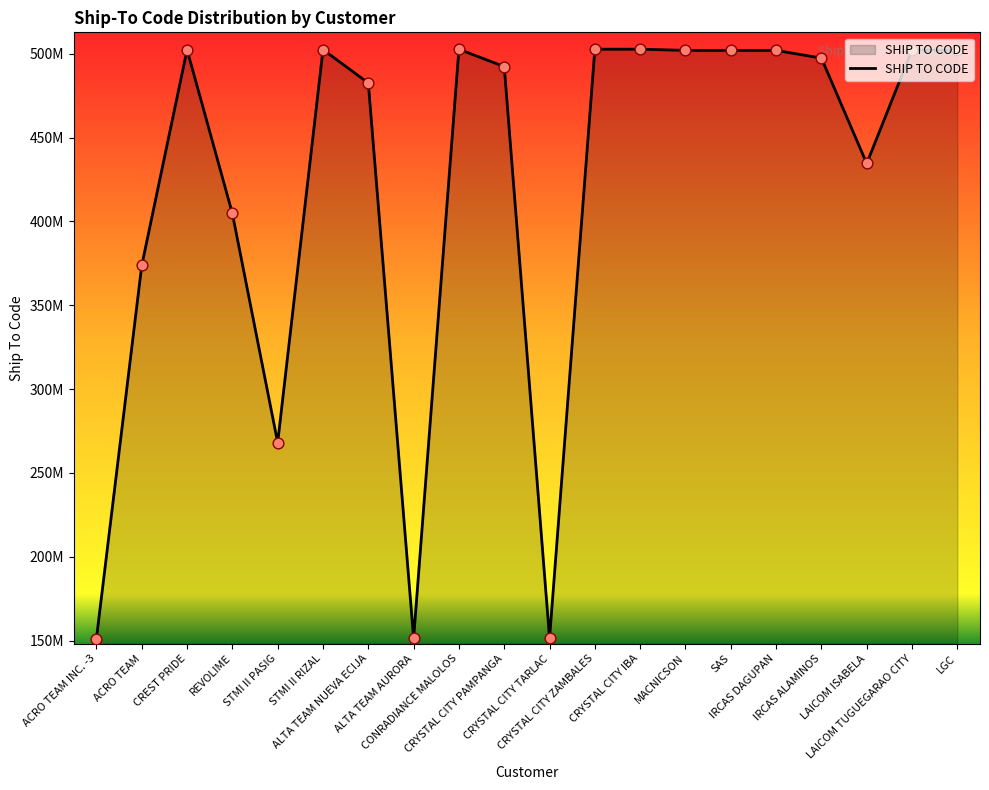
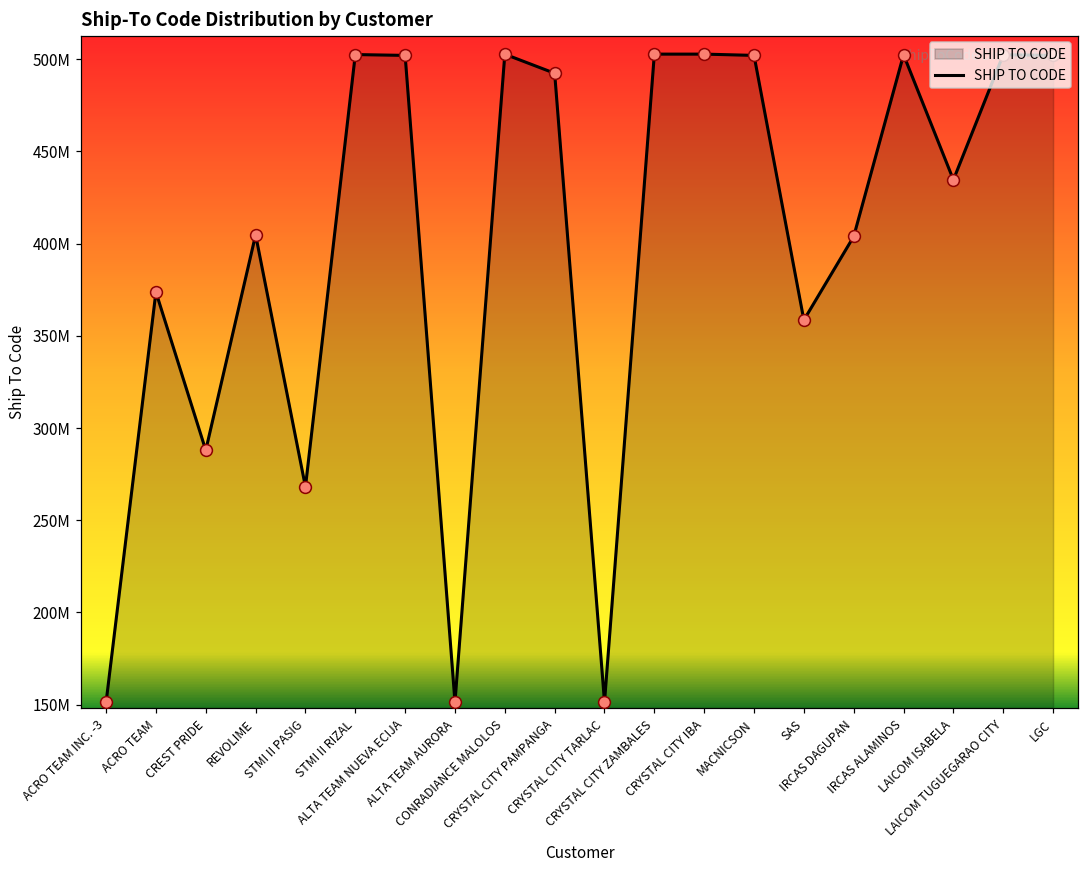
  {
    "ACRO TEAM INC. -3": 151000000,
    "ACRO TEAM": 374000000,
-   "CREST PRIDE": 502000000,
+   "CREST PRIDE": 288000000,
    "REVOLIME": 405000000,
    "STMI II PASIG": 268000000,
    "STMI II RIZAL": 502000000,
-   "ALTA TEAM NUEVA ECIJA": 483000000,
+   "ALTA TEAM NUEVA ECIJA": 502000000,
    "ALTA TEAM AURORA": 151000000,
    "CONRADIANCE MALOLOS": 503000000,
    "CRYSTAL CITY PAMPANGA": 492000000,
    "CRYSTAL CITY TARLAC": 151000000,
    "CRYSTAL CITY ZAMBALES": 503000000,
    "CRYSTAL CITY IBA": 503000000,
    "MACNICSON": 502000000,
-   "SAS": 502000000,
-   "IRCAS DAGUPAN": 502000000,
-   "IRCAS ALAMINOS": 497000000,
+   "SAS": 359000000,
+   "IRCAS DAGUPAN": 404000000,
+   "IRCAS ALAMINOS": 502000000,
    "LAICOM ISABELA": 435000000
  }
